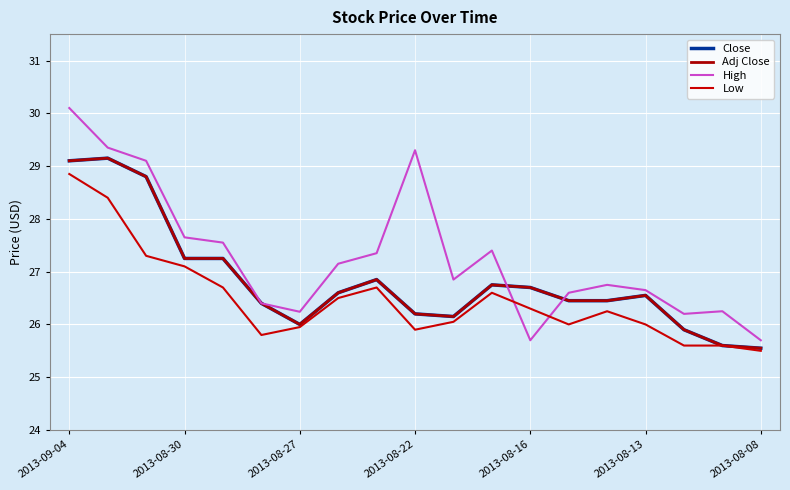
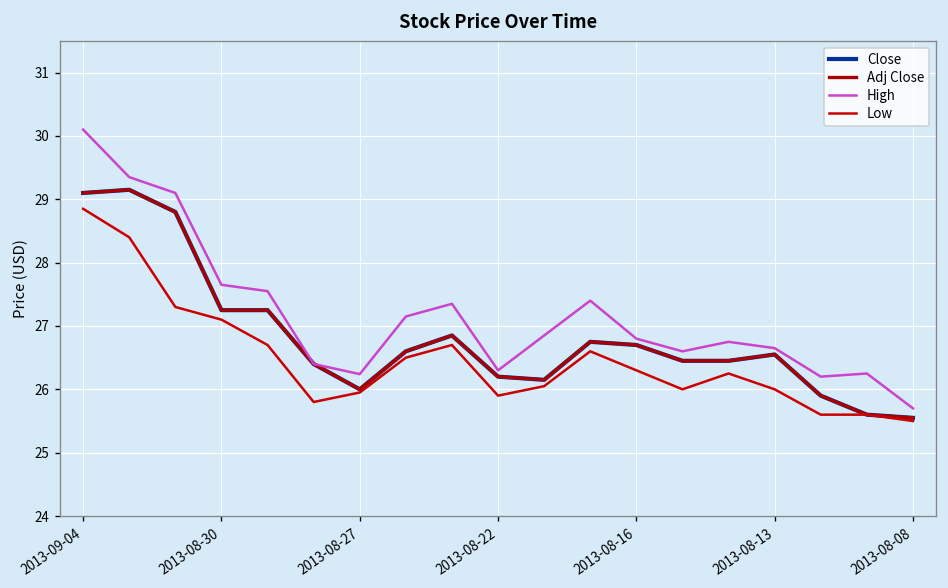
  {
    "High": {
      "2013-09-04": 30.1,
      "2013-08-30": 27.7,
      "2013-08-27": 26.2,
-     "2013-08-22": 29.3,
-     "2013-08-16": 25.7,
+     "2013-08-22": 26.3,
+     "2013-08-16": 26.8,
      "2013-08-13": 26.7,
      "2013-08-08": 25.7
    }
  }
